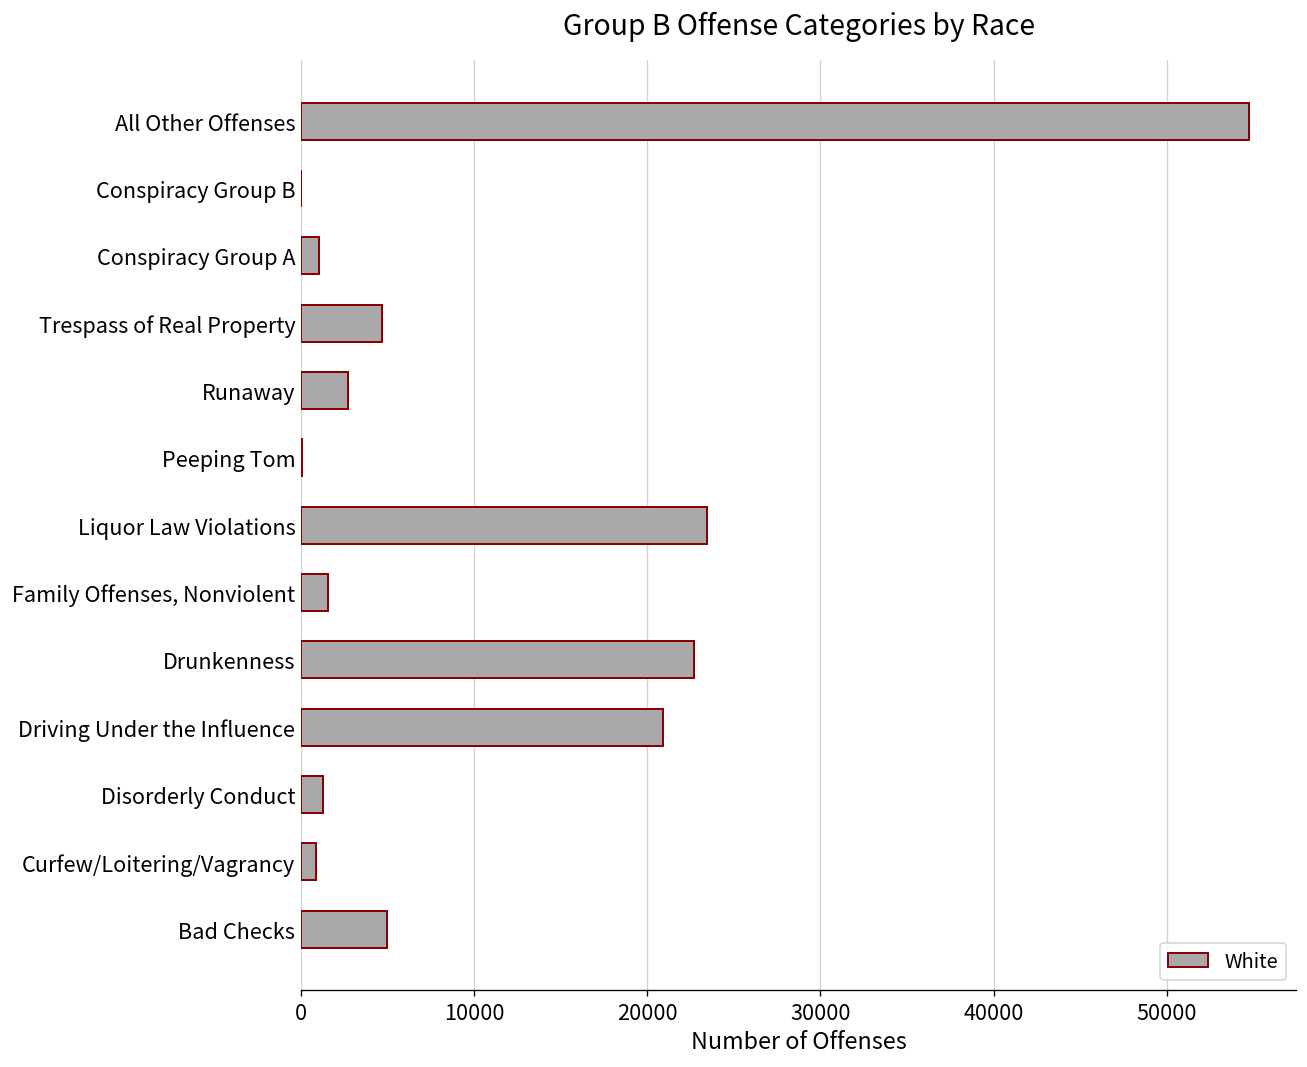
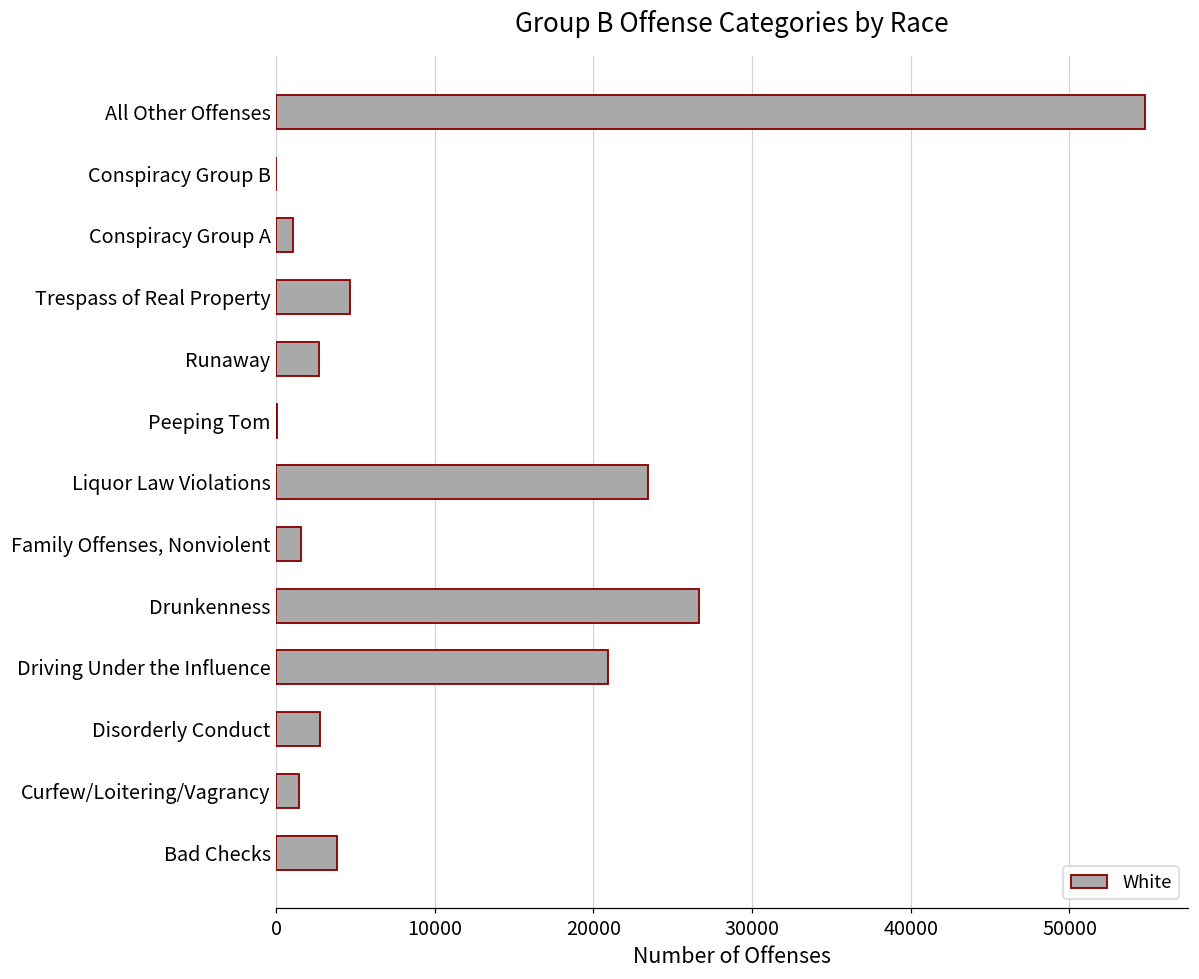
  {
    "All Other Offenses": 54700,
    "Conspiracy Group A": 1000,
    "Trespass of Real Property": 4700,
    "Runaway": 2700,
    "Liquor Law Violations": 23400,
    "Family Offenses, Nonviolent": 1600,
-   "Drunkenness": 22700,
+   "Drunkenness": 26700,
    "Driving Under the Influence": 20900,
-   "Disorderly Conduct": 1300,
-   "Curfew/Loitering/Vagrancy": 800,
-   "Bad Checks": 5000
+   "Disorderly Conduct": 2700,
+   "Curfew/Loitering/Vagrancy": 1400,
+   "Bad Checks": 3800
  }
